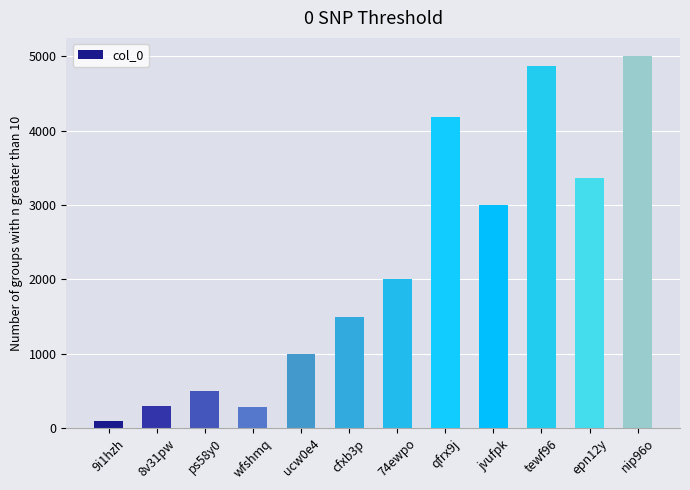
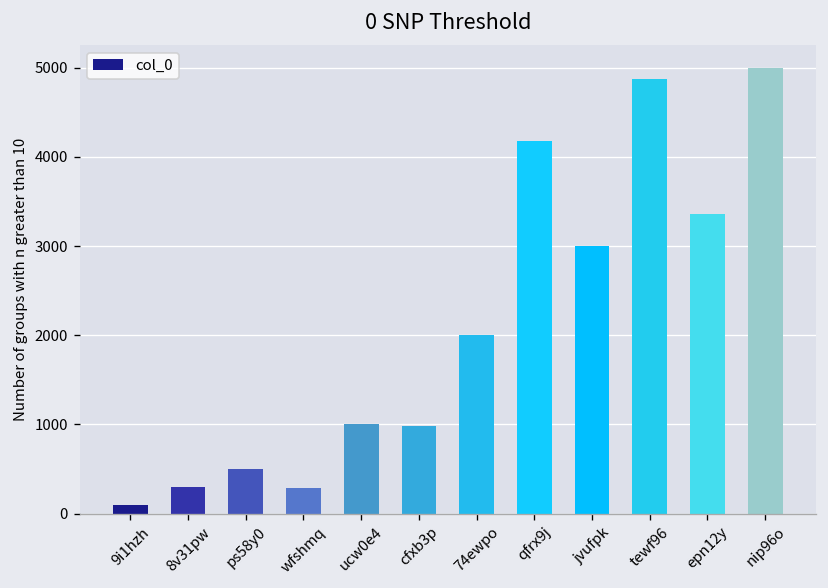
  {
    "9i1hzh": 100,
    "8v31pw": 300,
    "ps58y0": 500,
    "wfshmq": 300,
    "ucw0e4": 1000,
-   "cfxb3p": 1500,
+   "cfxb3p": 1000,
    "74ewpo": 2000,
    "qfrx9j": 4200,
    "jvufpk": 3000,
    "tewf96": 4900,
    "epn12y": 3400,
    "nip96o": 5000
  }
